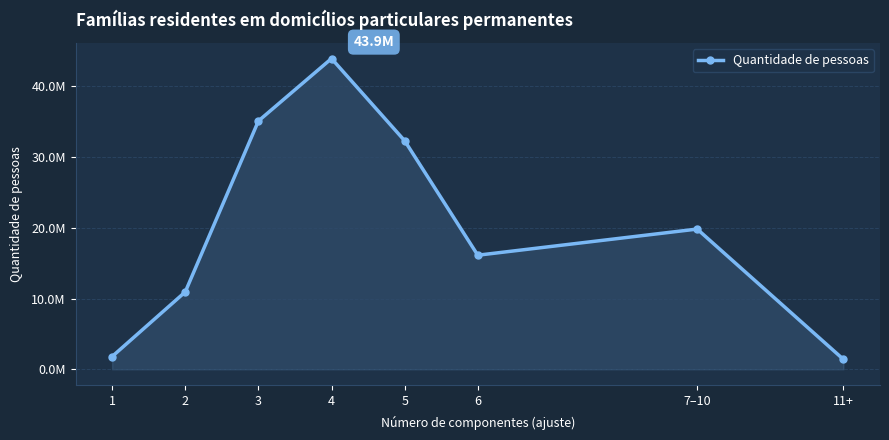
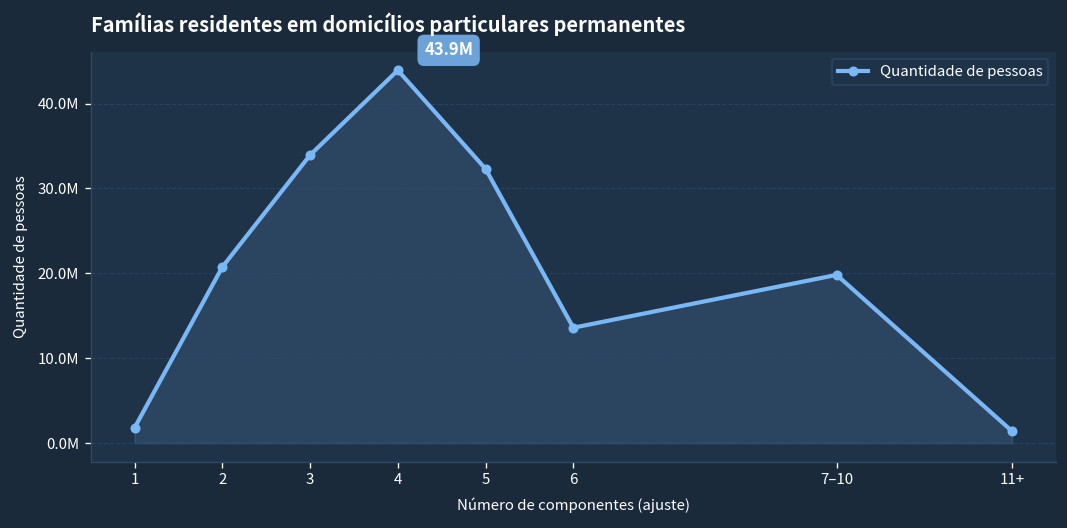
  {
    "1": 2000000,
-   "2": 11000000,
-   "3": 35000000,
+   "2": 21000000,
+   "3": 34000000,
    "5": 32000000,
-   "6": 16000000,
+   "6": 14000000,
    "7–10": 20000000,
    "11+": 1000000
  }
